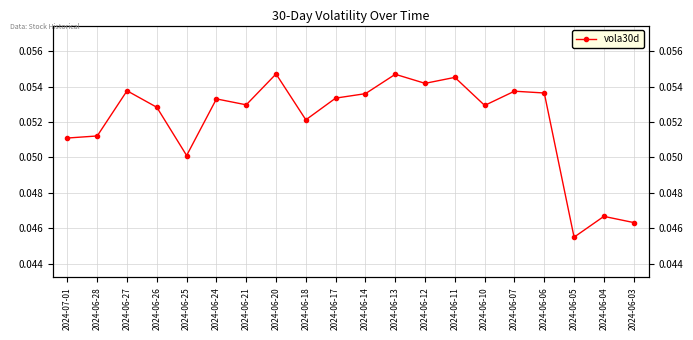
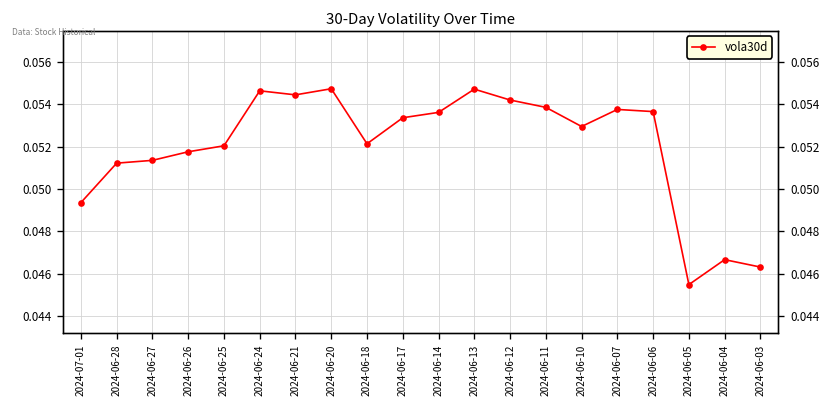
  {
-   "2024-07-01": 0.0511,
+   "2024-07-01": 0.0494,
    "2024-06-28": 0.0512,
-   "2024-06-27": 0.0538,
-   "2024-06-26": 0.0528,
-   "2024-06-25": 0.0501,
-   "2024-06-24": 0.0533,
-   "2024-06-21": 0.0530,
+   "2024-06-27": 0.0513,
+   "2024-06-26": 0.0518,
+   "2024-06-25": 0.0520,
+   "2024-06-24": 0.0546,
+   "2024-06-21": 0.0544,
    "2024-06-20": 0.0547,
    "2024-06-18": 0.0521,
    "2024-06-17": 0.0534,
    "2024-06-14": 0.0536,
    "2024-06-13": 0.0547,
    "2024-06-12": 0.0542,
-   "2024-06-11": 0.0545,
+   "2024-06-11": 0.0538,
    "2024-06-10": 0.0529,
    "2024-06-07": 0.0537,
    "2024-06-06": 0.0536,
    "2024-06-05": 0.0455,
    "2024-06-04": 0.0467,
    "2024-06-03": 0.0463
  }
